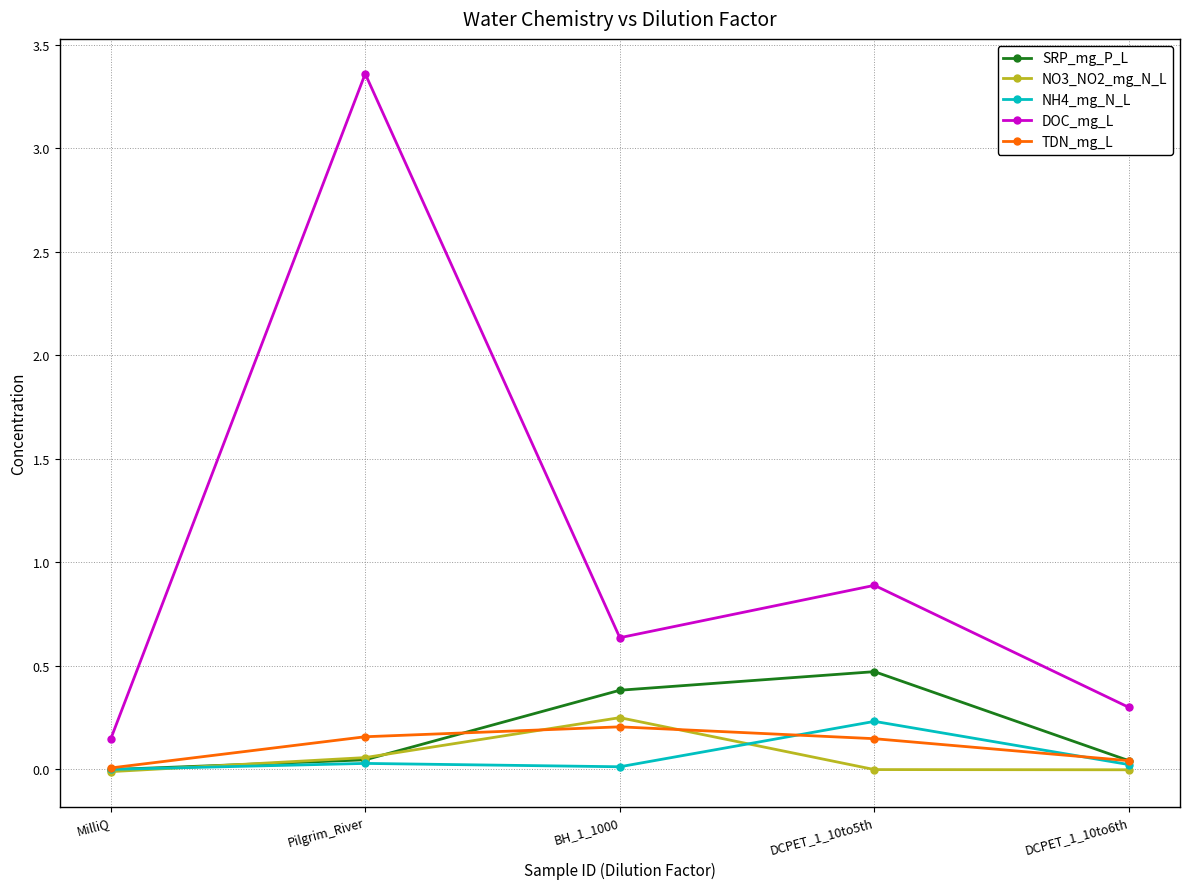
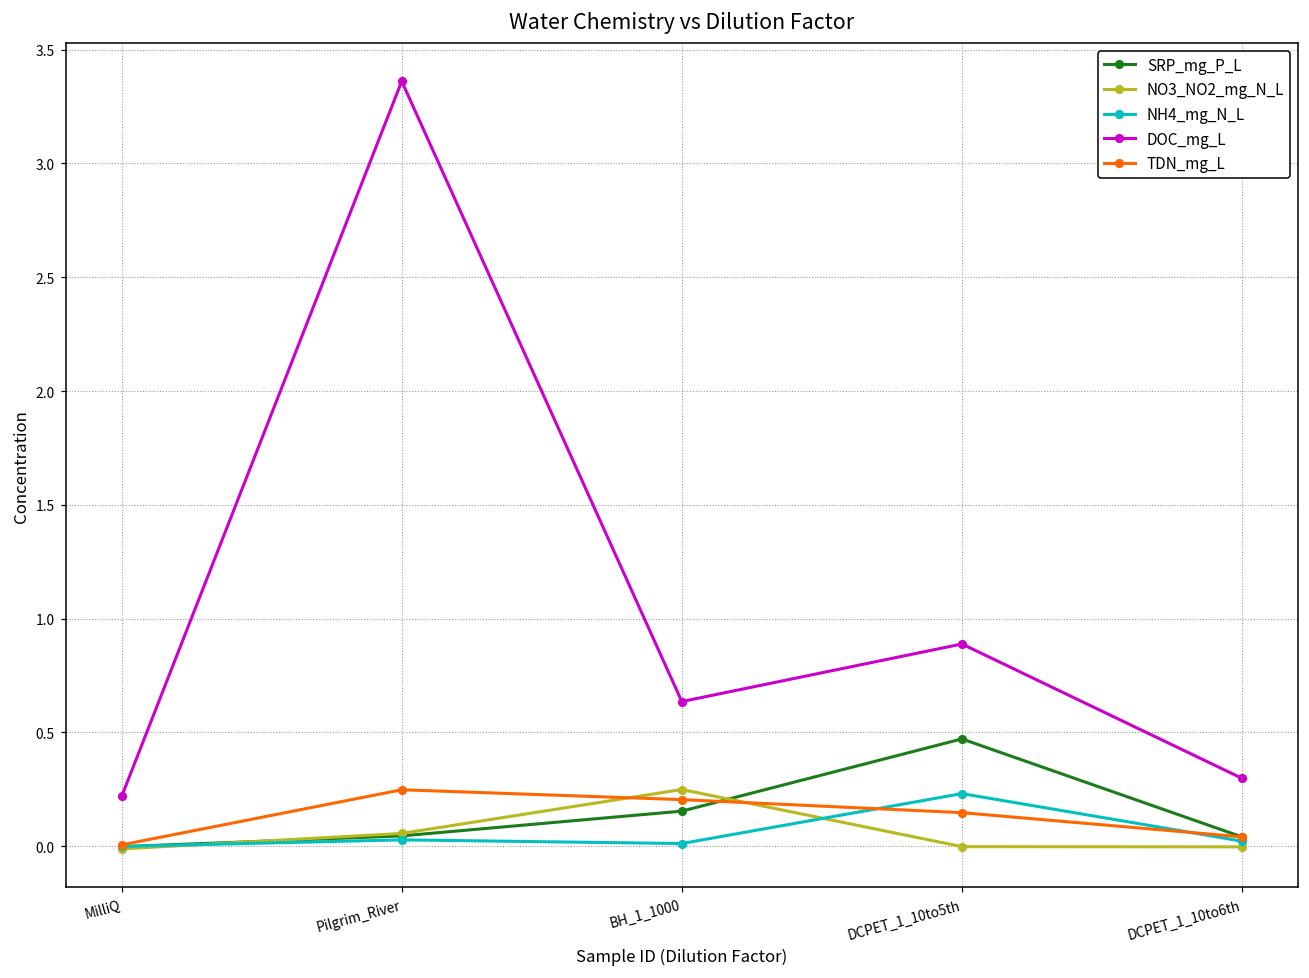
  {
    "SRP_mg_P_L": {
-     "BH_1_1000": 0.38,
+     "BH_1_1000": 0.15,
      "DCPET_1_10to5th": 0.47
    },
    "NO3_NO2_mg_N_L": {
      "BH_1_1000": 0.25,
      "DCPET_1_10to5th": 0.00,
      "DCPET_1_10to6th": 0.00
    },
    "NH4_mg_N_L": {
      "Pilgrim_River": 0.03,
      "BH_1_1000": 0.01,
      "DCPET_1_10to5th": 0.23,
      "DCPET_1_10to6th": 0.02
    },
    "DOC_mg_L": {
-     "MilliQ": 0.14,
+     "MilliQ": 0.22,
      "Pilgrim_River": 3.36,
      "BH_1_1000": 0.64,
      "DCPET_1_10to5th": 0.89,
      "DCPET_1_10to6th": 0.30
    },
    "TDN_mg_L": {
-     "Pilgrim_River": 0.16,
+     "Pilgrim_River": 0.25,
      "BH_1_1000": 0.20,
      "DCPET_1_10to5th": 0.15
    }
  }
